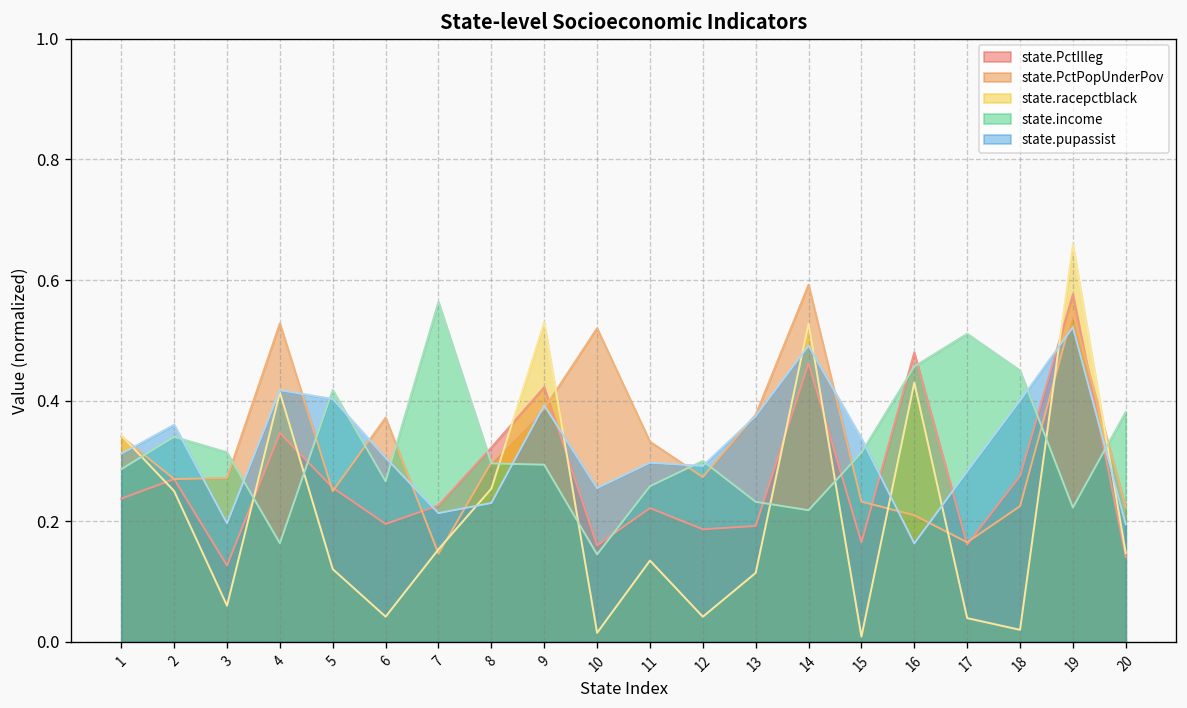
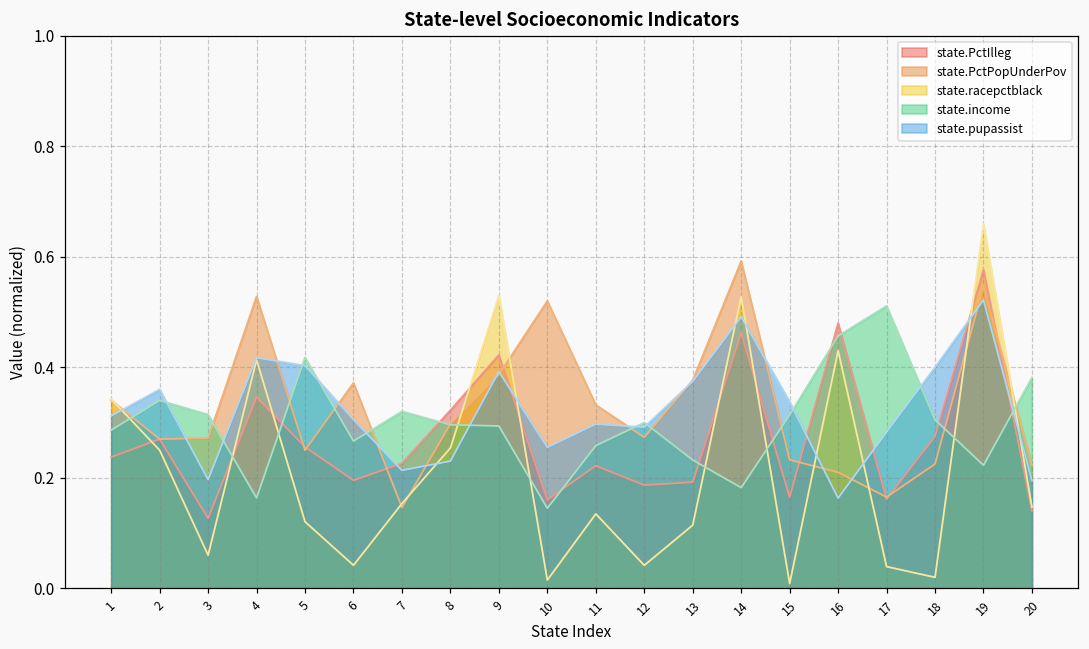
  {
    "state.income": {
      "1": 0.29,
      "2": 0.34,
      "3": 0.31,
      "4": 0.16,
      "5": 0.42,
      "6": 0.27,
-     "7": 0.56,
+     "7": 0.32,
      "9": 0.29,
      "10": 0.15,
      "11": 0.26,
      "12": 0.30,
      "13": 0.23,
-     "14": 0.22,
+     "14": 0.18,
      "15": 0.31,
      "16": 0.46,
      "17": 0.51,
-     "18": 0.45,
+     "18": 0.31,
      "19": 0.22,
      "20": 0.38
    },
    "state.pupassist": {
      "1": 0.31,
      "2": 0.36,
      "3": 0.20,
      "5": 0.40,
      "6": 0.31,
      "7": 0.21,
      "8": 0.23,
      "9": 0.39,
      "10": 0.26,
      "11": 0.30,
      "12": 0.29,
      "14": 0.49,
      "15": 0.34,
      "16": 0.16,
      "17": 0.28,
      "18": 0.40,
      "19": 0.52,
      "20": 0.20
    }
  }
